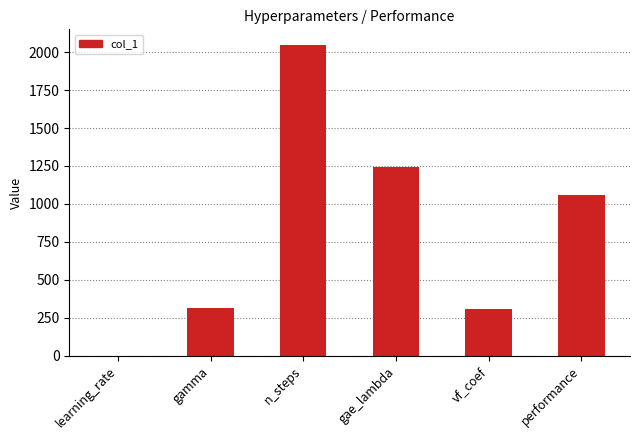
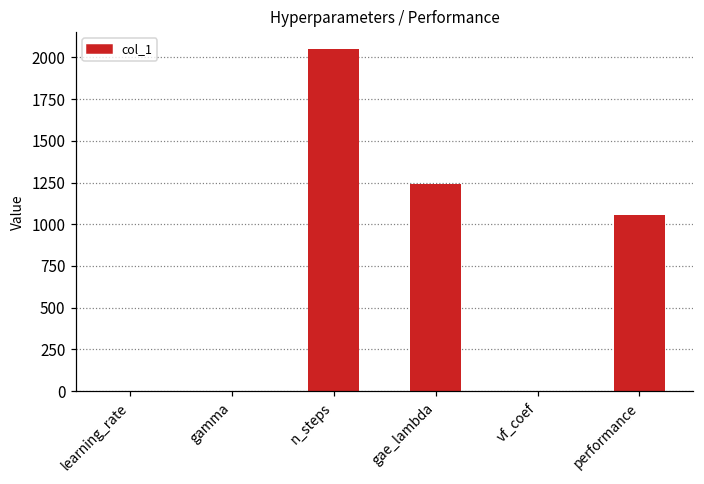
  {
-   "gamma": 320,
+   "gamma": 0,
    "n_steps": 2050,
    "gae_lambda": 1240,
-   "vf_coef": 310,
+   "vf_coef": 0,
    "performance": 1060
  }
